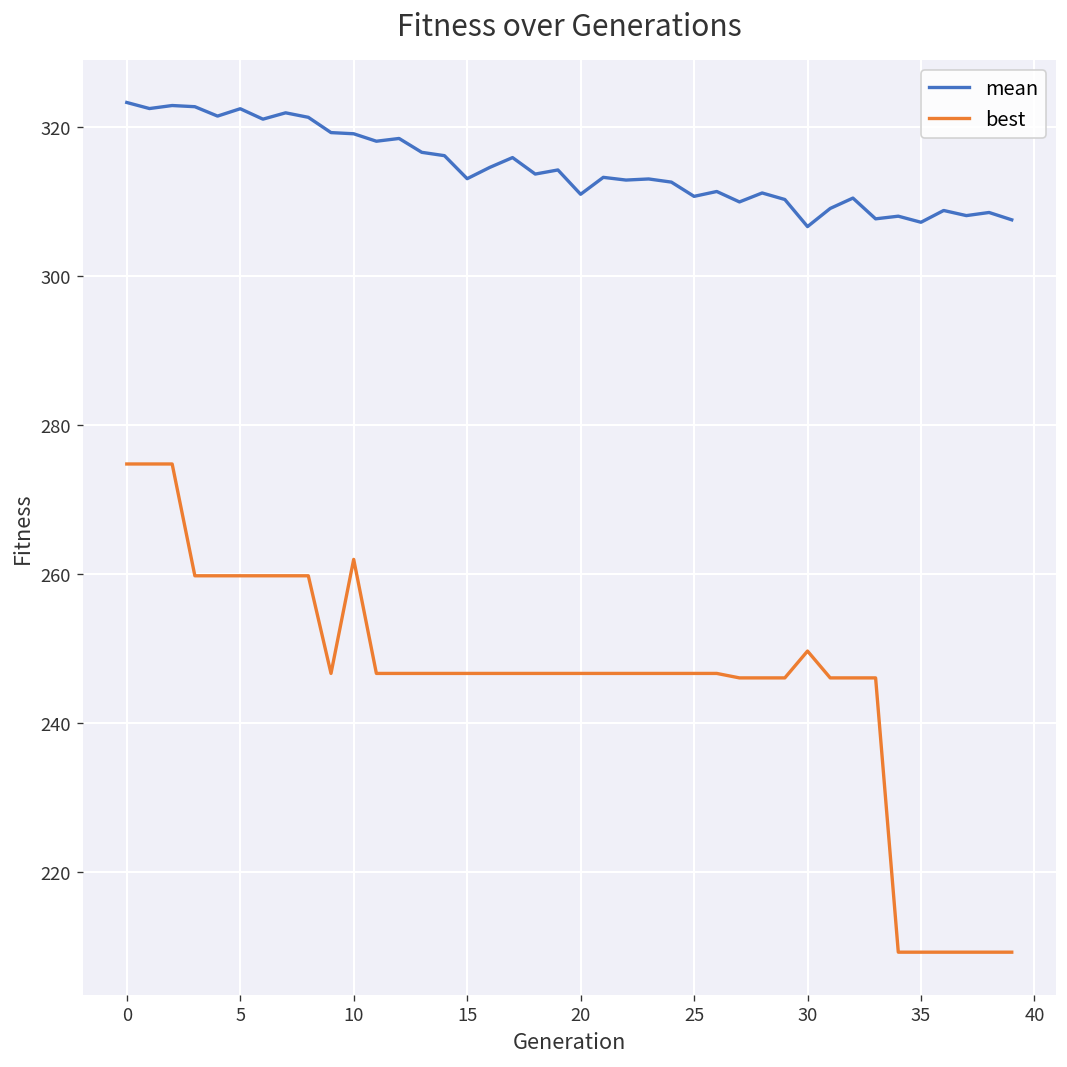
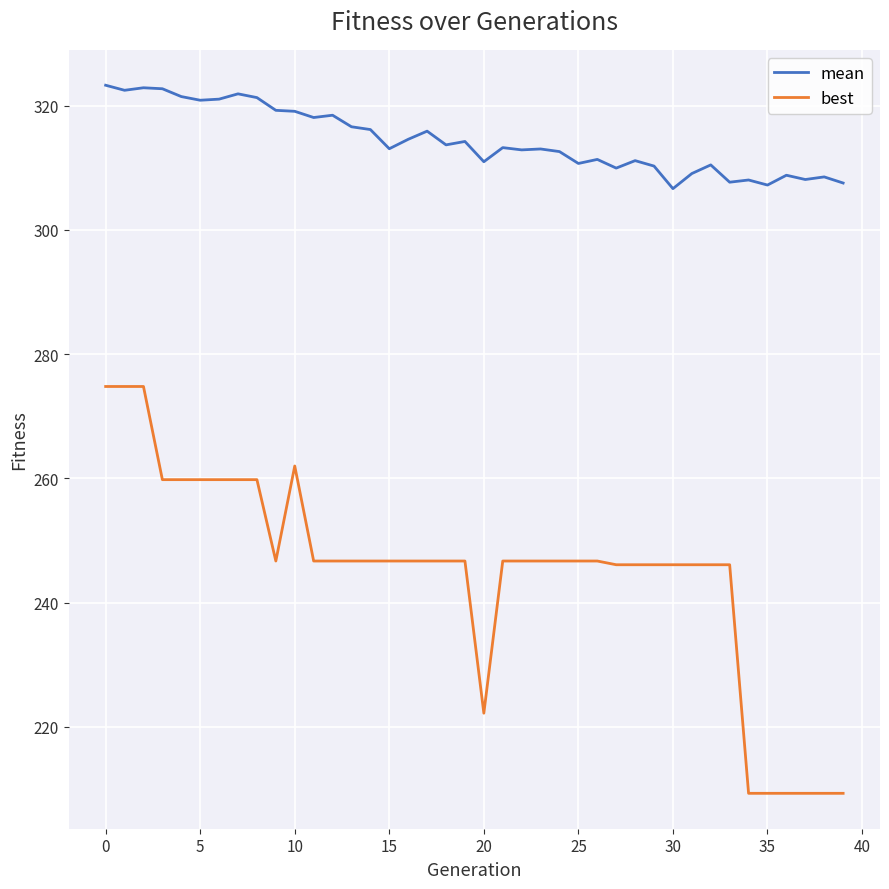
  {
    "mean": {
      "0": 323,
-     "5": 322,
+     "5": 321,
      "10": 319,
      "15": 313,
      "20": 311,
      "25": 311,
      "30": 307,
      "35": 307
    },
    "best": {
      "0": 275,
      "5": 260,
      "10": 262,
      "15": 247,
-     "20": 247,
+     "20": 222,
      "25": 247,
-     "30": 250,
+     "30": 246,
      "35": 209
    }
  }
